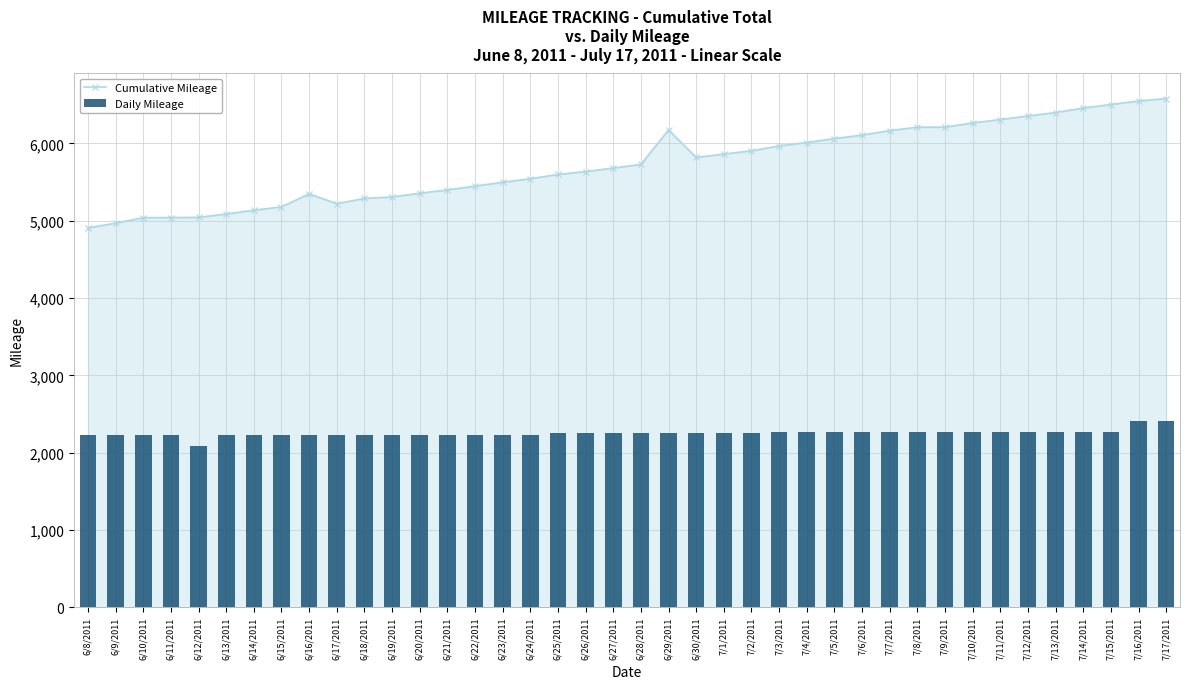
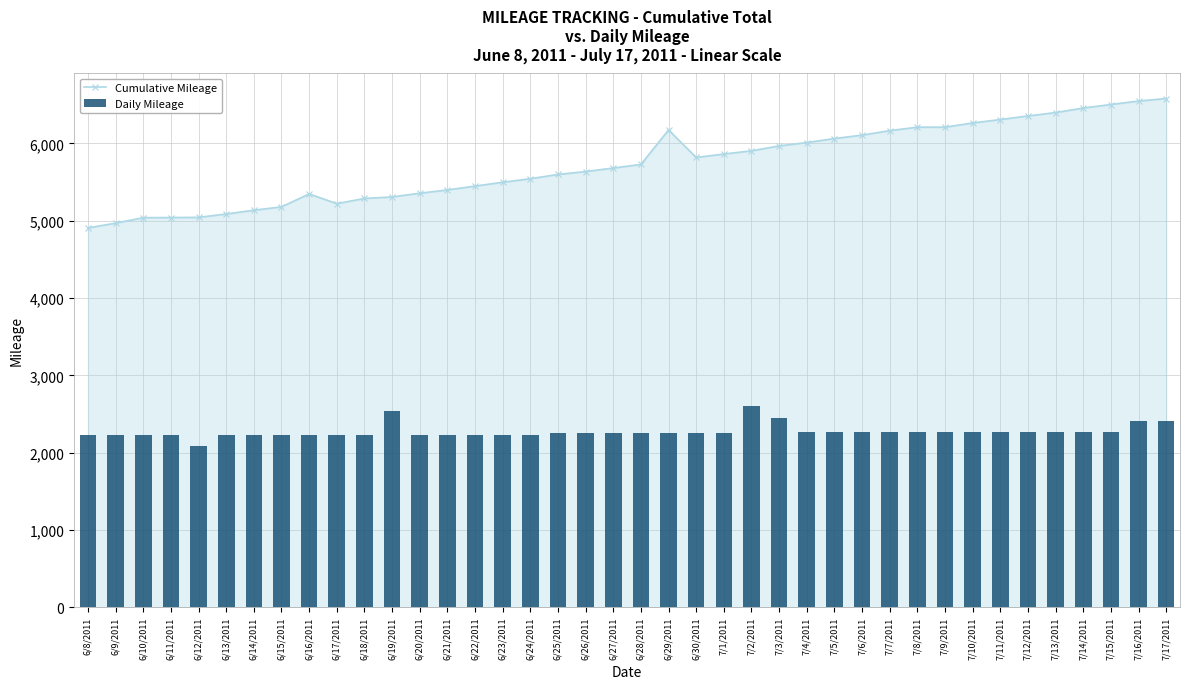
  {
    "Cumulative Mileage": {
      "6/8/2011": "4,900",
      "6/9/2011": "5,000",
      "6/10/2011": "5,000",
      "6/11/2011": "5,000",
      "6/12/2011": "5,000",
      "6/13/2011": "5,100",
      "6/14/2011": "5,100",
      "6/15/2011": "5,200",
      "6/16/2011": "5,300",
      "6/17/2011": "5,200",
      "6/18/2011": "5,300",
      "6/19/2011": "5,300",
      "6/20/2011": "5,400",
      "6/21/2011": "5,400",
      "6/22/2011": "5,400",
      "6/23/2011": "5,500",
      "6/24/2011": "5,500",
      "6/25/2011": "5,600",
      "6/26/2011": "5,600",
      "6/27/2011": "5,700",
      "6/28/2011": "5,700",
      "6/29/2011": "6,200",
      "6/30/2011": "5,800",
      "7/1/2011": "5,900",
      "7/2/2011": "5,900",
      "7/3/2011": "6,000",
      "7/4/2011": "6,000",
      "7/5/2011": "6,100",
      "7/6/2011": "6,100",
      "7/7/2011": "6,200",
      "7/8/2011": "6,200",
      "7/9/2011": "6,200",
      "7/10/2011": "6,300",
      "7/11/2011": "6,300",
      "7/12/2011": "6,400",
      "7/13/2011": "6,400",
      "7/14/2011": "6,500",
      "7/15/2011": "6,500",
      "7/16/2011": "6,500",
      "7/17/2011": "6,600"
    },
    "Daily Mileage": {
      "6/8/2011": "2,200",
      "6/9/2011": "2,200",
      "6/10/2011": "2,200",
      "6/11/2011": "2,200",
      "6/12/2011": "2,100",
      "6/13/2011": "2,200",
      "6/14/2011": "2,200",
      "6/15/2011": "2,200",
      "6/16/2011": "2,200",
      "6/17/2011": "2,200",
      "6/18/2011": "2,200",
-     "6/19/2011": "2,200",
+     "6/19/2011": "2,500",
      "6/20/2011": "2,200",
      "6/21/2011": "2,200",
      "6/22/2011": "2,200",
      "6/23/2011": "2,200",
      "6/24/2011": "2,200",
      "6/25/2011": "2,300",
      "6/26/2011": "2,300",
      "6/27/2011": "2,300",
      "6/28/2011": "2,300",
      "6/29/2011": "2,300",
      "6/30/2011": "2,300",
      "7/1/2011": "2,300",
-     "7/2/2011": "2,300",
-     "7/3/2011": "2,300",
+     "7/2/2011": "2,600",
+     "7/3/2011": "2,400",
      "7/4/2011": "2,300",
      "7/5/2011": "2,300",
      "7/6/2011": "2,300",
      "7/7/2011": "2,300",
      "7/8/2011": "2,300",
      "7/9/2011": "2,300",
      "7/10/2011": "2,300",
      "7/11/2011": "2,300",
      "7/12/2011": "2,300",
      "7/13/2011": "2,300",
      "7/14/2011": "2,300",
      "7/15/2011": "2,300",
      "7/16/2011": "2,400",
      "7/17/2011": "2,400"
    }
  }
